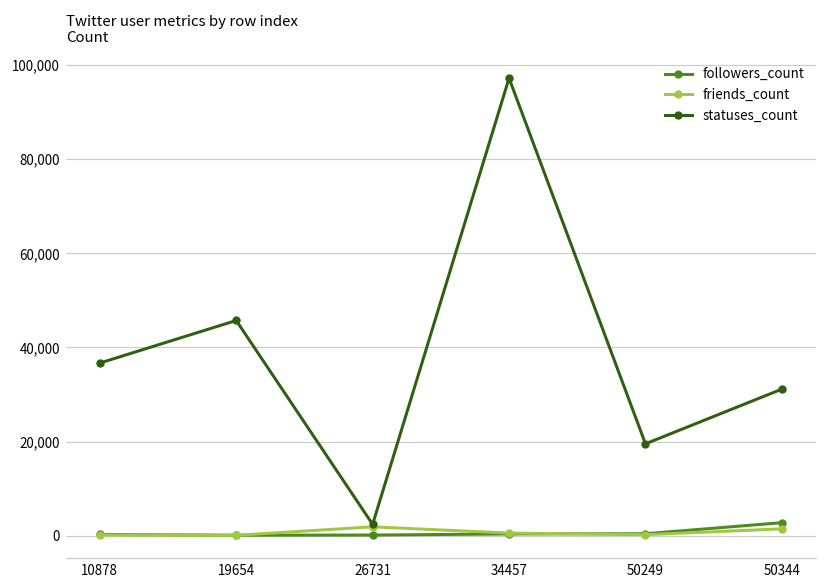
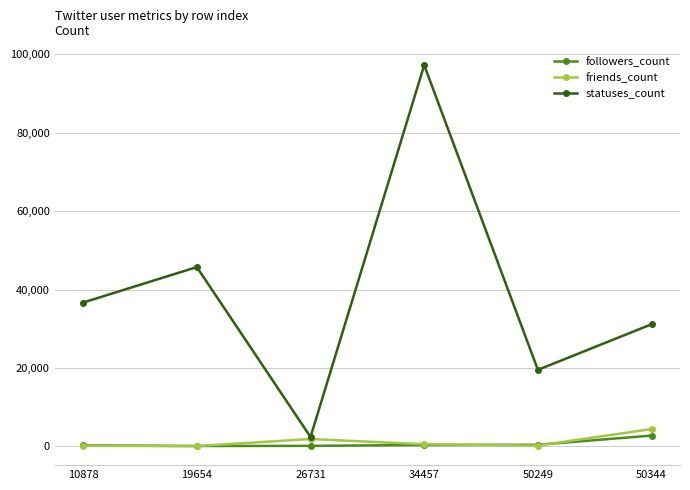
  {
    "friends_count": {
-     "50344": "1,000"
+     "50344": "4,000"
    }
  }
